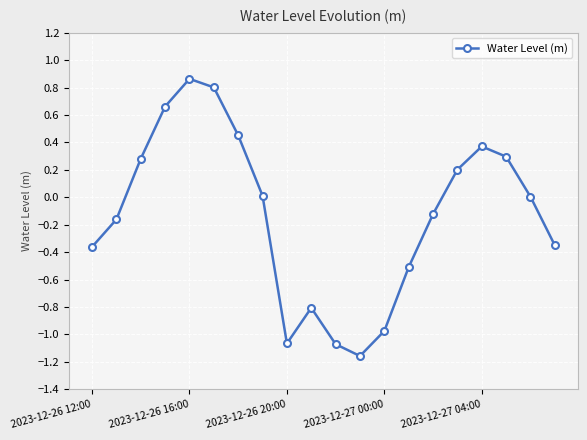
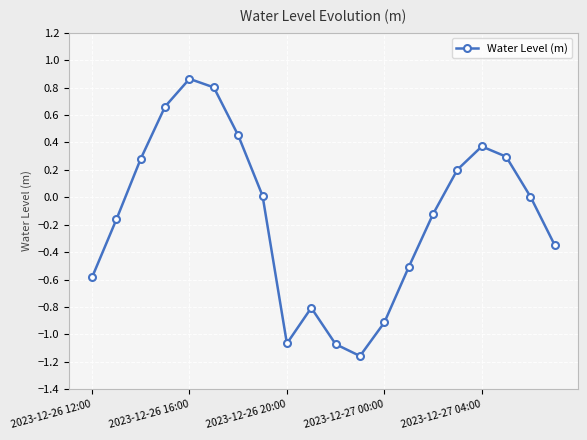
  {
-   "2023-12-26 12:00": -0.36,
+   "2023-12-26 12:00": -0.58,
    "2023-12-26 16:00": 0.86,
    "2023-12-26 20:00": -1.07,
-   "2023-12-27 00:00": -0.97,
+   "2023-12-27 00:00": -0.91,
    "2023-12-27 04:00": 0.37
  }
